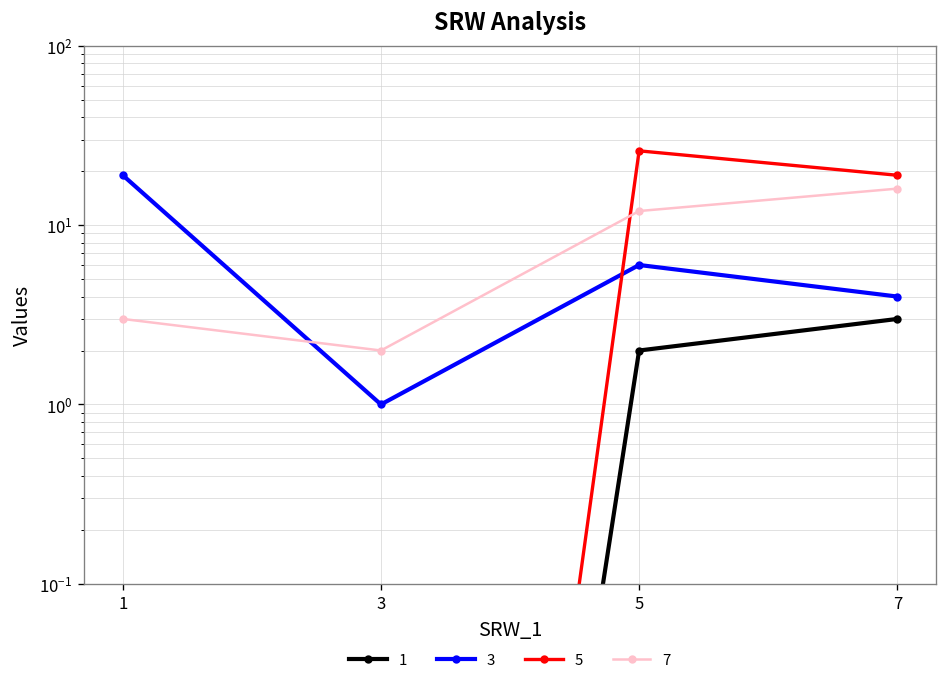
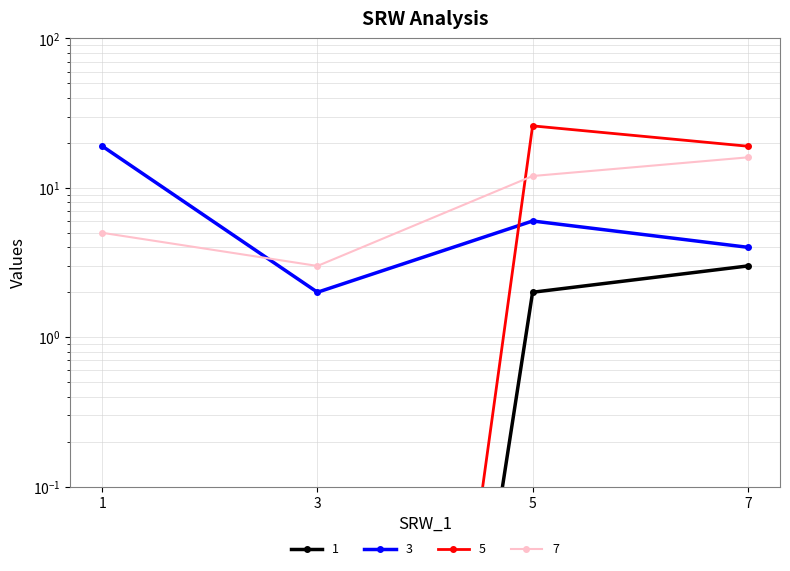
  {
    "1": {
      "5": 2,
      "7": 3
    },
    "3": {
      "1": 19,
-     "3": 1,
+     "3": 2,
      "5": 6,
      "7": 4
    },
    "5": {
      "5": 26,
      "7": 19
    },
    "7": {
-     "1": 3,
-     "3": 2,
+     "1": 5,
+     "3": 3,
      "5": 12,
      "7": 16
    }
  }
